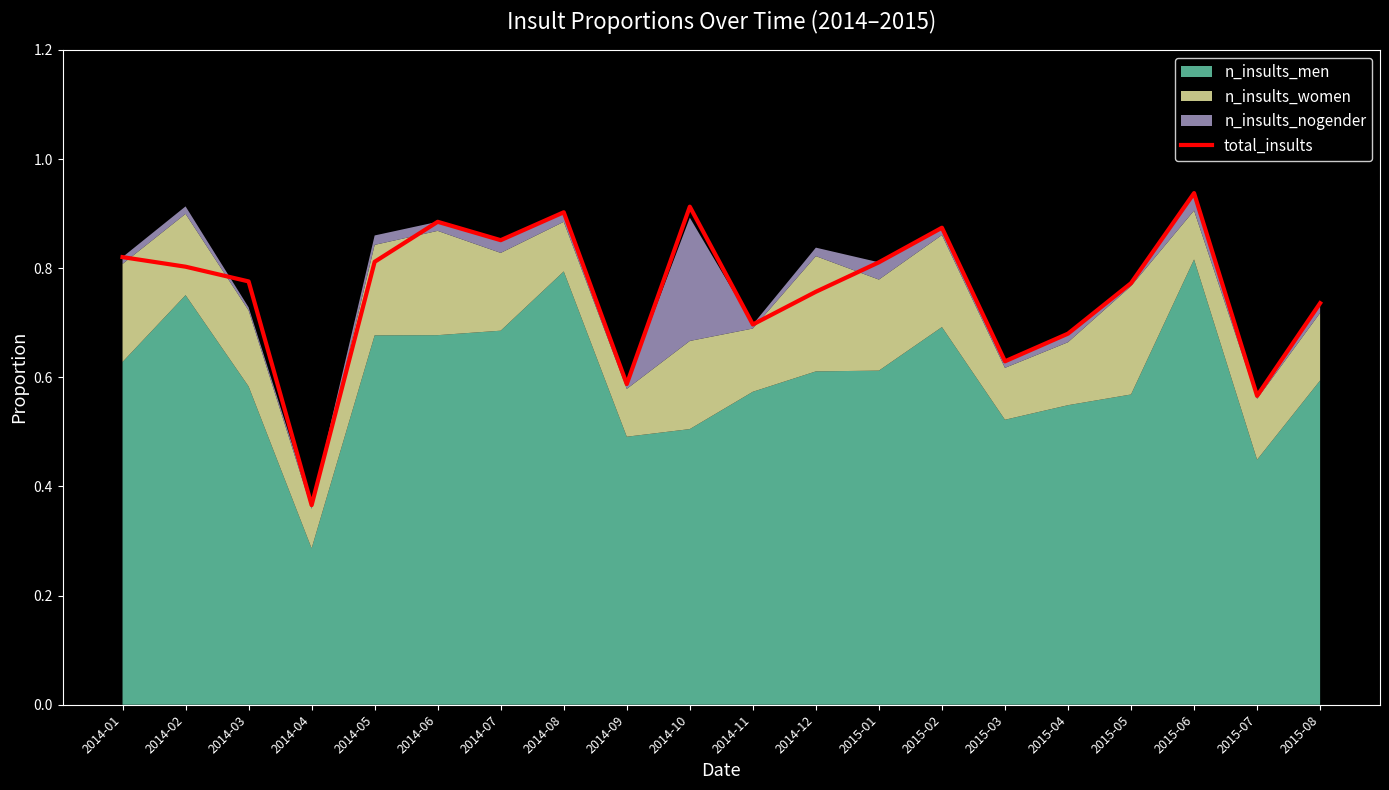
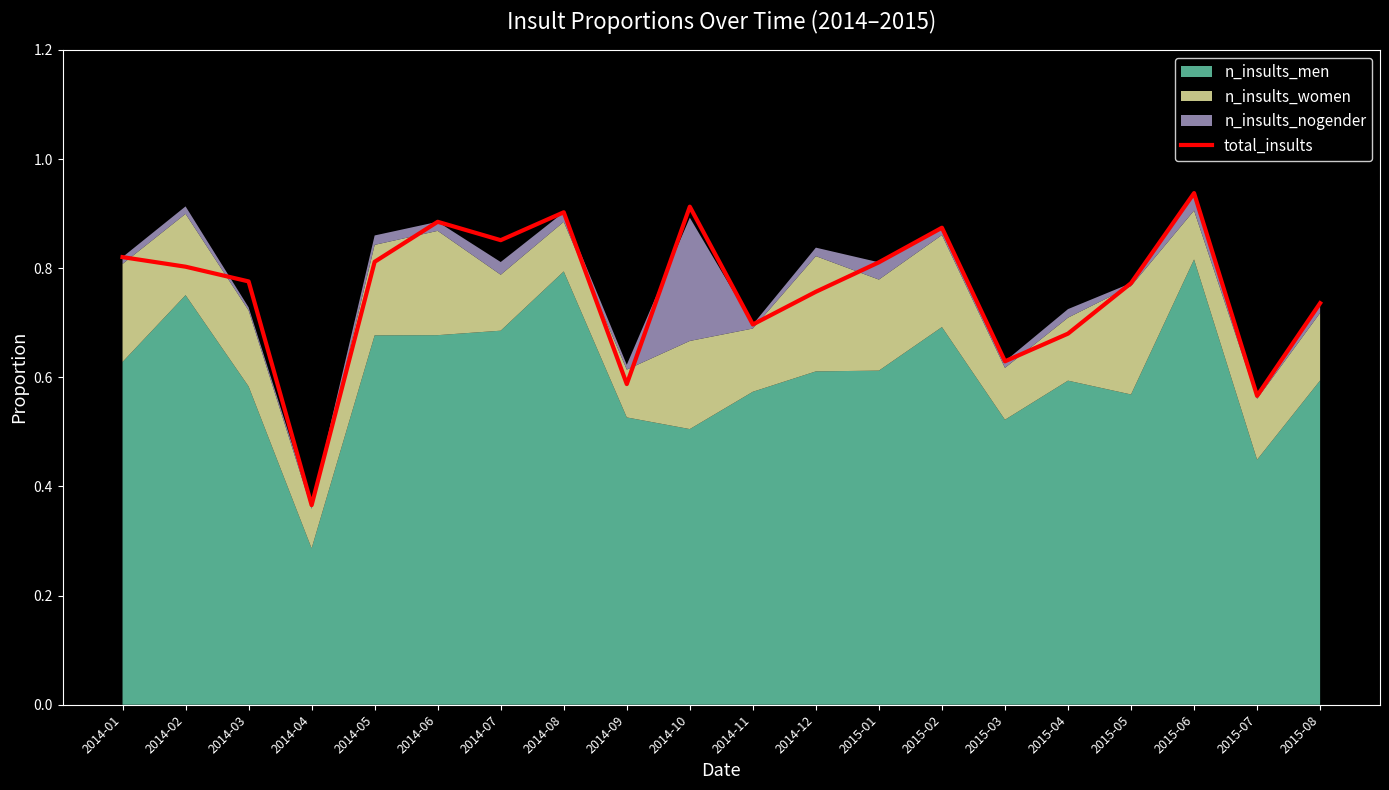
  {
    "n_insults_men": {
      "2014-01": 0.63,
      "2014-02": 0.75,
      "2014-03": 0.58,
      "2014-04": 0.29,
      "2014-05": 0.68,
      "2014-06": 0.68,
      "2014-07": 0.69,
      "2014-08": 0.79,
-     "2014-09": 0.49,
+     "2014-09": 0.53,
      "2014-10": 0.51,
      "2014-11": 0.57,
      "2014-12": 0.61,
      "2015-01": 0.61,
      "2015-02": 0.69,
      "2015-03": 0.52,
-     "2015-04": 0.55,
+     "2015-04": 0.59,
      "2015-05": 0.57,
      "2015-06": 0.82,
      "2015-07": 0.45,
      "2015-08": 0.59
    },
    "total_insults": {
      "2014-02": 0.80,
      "2014-03": 0.78,
      "2014-05": 0.81,
      "2014-10": 0.91,
      "2014-12": 0.76
    },
    "n_insults_women": {
      "2014-01": 0.18,
      "2014-02": 0.15,
      "2014-03": 0.14,
      "2014-04": 0.07,
      "2014-05": 0.17,
      "2014-06": 0.19,
-     "2014-07": 0.14,
+     "2014-07": 0.10,
      "2014-08": 0.09,
      "2014-09": 0.09,
      "2014-10": 0.16,
      "2014-11": 0.12,
      "2014-12": 0.21,
      "2015-01": 0.17,
      "2015-02": 0.17,
      "2015-03": 0.10,
      "2015-04": 0.12,
      "2015-05": 0.20,
      "2015-06": 0.09,
      "2015-07": 0.11,
      "2015-08": 0.12
    },
    "n_insults_nogender": {
      "2014-02": 0.01,
      "2014-03": 0.01,
      "2014-05": 0.02,
      "2014-10": 0.23,
      "2014-12": 0.02
    }
  }
